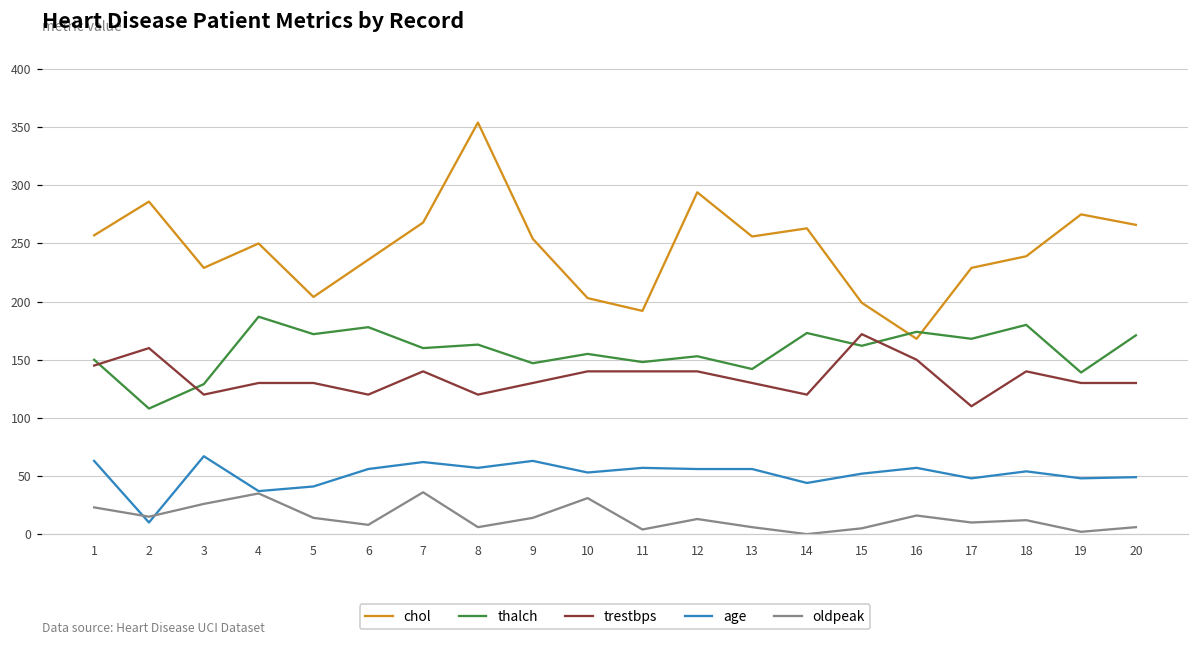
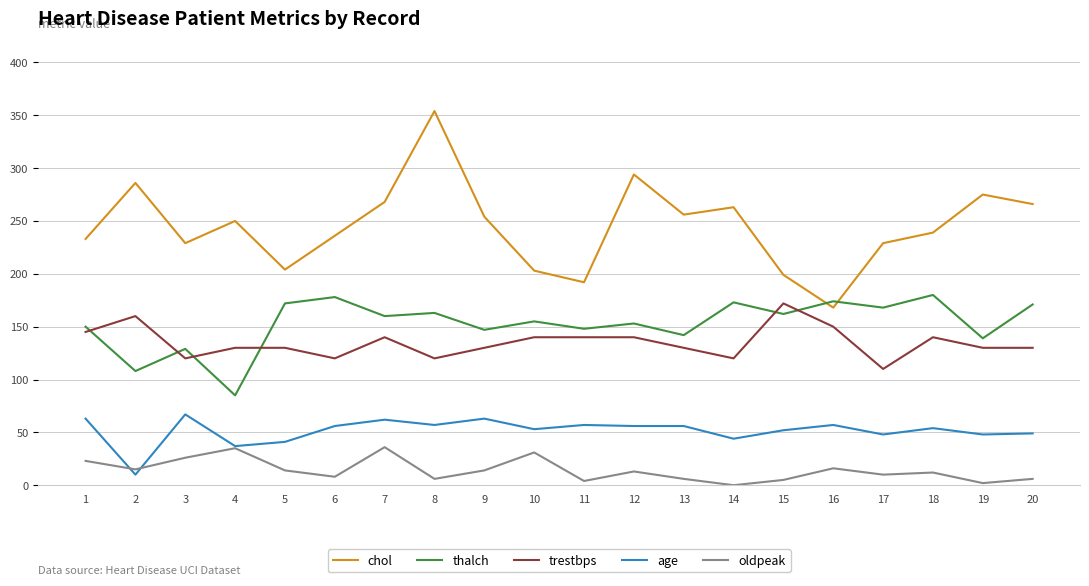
  {
    "chol": {
-     "1": 257,
+     "1": 233,
      "2": 286,
      "3": 229,
      "4": 250,
      "5": 204,
      "6": 236,
      "7": 268,
      "8": 354,
      "9": 254,
      "10": 203,
      "11": 192,
      "12": 294,
      "13": 256,
      "14": 263,
      "15": 199,
      "16": 168,
      "17": 229,
      "18": 239,
      "19": 275,
      "20": 266
    },
    "thalch": {
      "1": 150,
      "2": 108,
      "3": 129,
-     "4": 187,
+     "4": 85,
      "5": 172,
      "6": 178,
      "7": 160,
      "8": 163,
      "9": 147,
      "10": 155,
      "11": 148,
      "12": 153,
      "13": 142,
      "14": 173,
      "15": 162,
      "16": 174,
      "17": 168,
      "18": 180,
      "19": 139,
      "20": 171
    },
    "trestbps": {
      "1": 145,
      "2": 160,
      "3": 120,
      "4": 130,
      "5": 130,
      "6": 120,
      "7": 140,
      "8": 120,
      "9": 130,
      "10": 140,
      "11": 140,
      "12": 140,
      "13": 130,
      "14": 120,
      "15": 172,
      "16": 150,
      "17": 110,
      "18": 140,
      "19": 130,
      "20": 130
    },
    "age": {
      "1": 63,
      "2": 10,
      "3": 67,
      "5": 41,
      "6": 56,
      "7": 62,
      "8": 57,
      "9": 63,
      "10": 53,
      "11": 57,
      "12": 56,
      "13": 56,
      "14": 44,
      "15": 52,
      "16": 57,
      "17": 48,
      "18": 54,
      "19": 48,
      "20": 49
    },
    "oldpeak": {
      "1": 23,
      "2": 15,
      "3": 26,
      "5": 14,
      "6": 8,
      "7": 36,
      "8": 6,
      "9": 14,
      "10": 31,
      "11": 4,
      "12": 13,
      "13": 6,
      "14": 0,
      "15": 5,
      "16": 16,
      "17": 10,
      "18": 12,
      "19": 2,
      "20": 6
    }
  }
